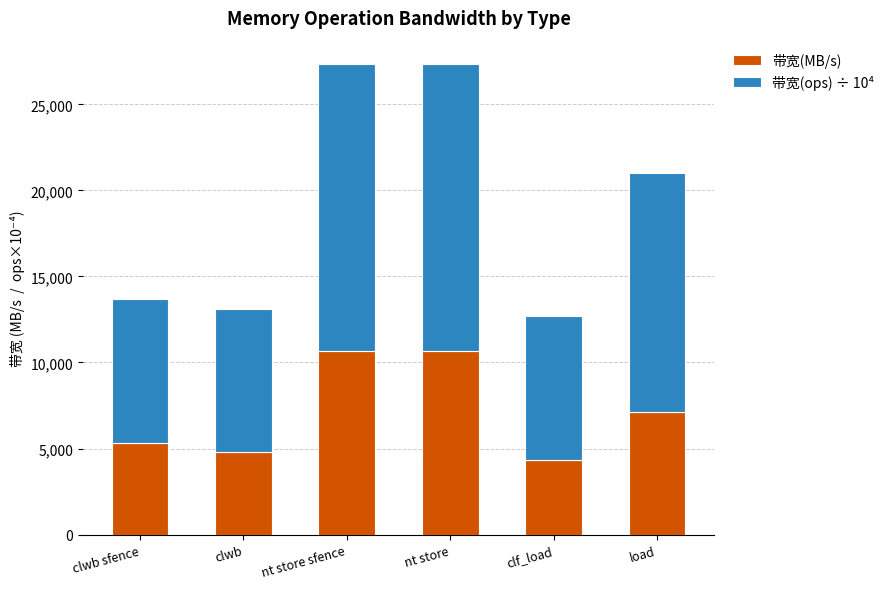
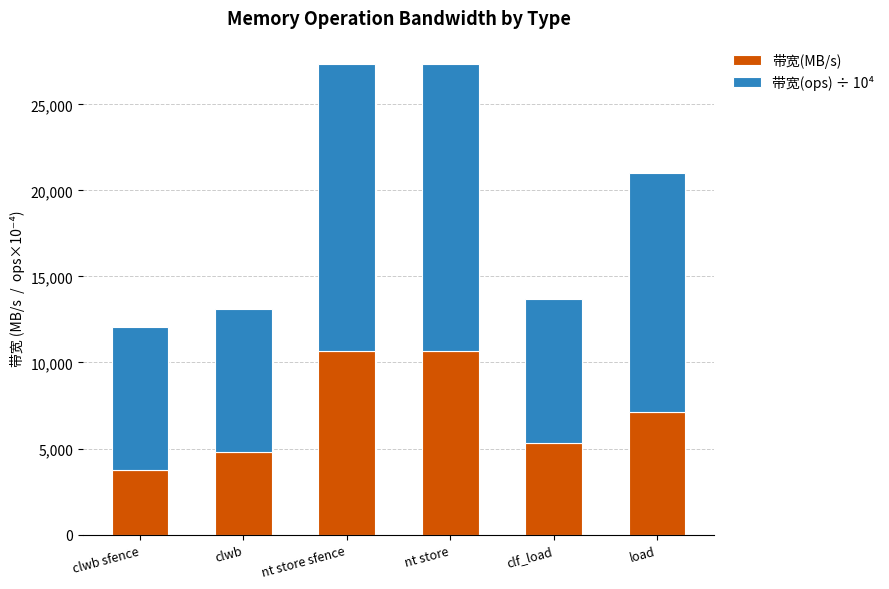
  {
    "带宽(MB/s)": {
-     "clwb sfence": "5,300",
+     "clwb sfence": "3,700",
      "clwb": "4,800",
      "nt store sfence": "10,700",
      "nt store": "10,700",
-     "clf_load": "4,300",
+     "clf_load": "5,300",
      "load": "7,100"
    },
    "带宽(ops) ÷ 10⁴": {
      "clwb sfence": "8,300",
      "clwb": "8,300",
      "nt store sfence": "16,700",
      "nt store": "16,700",
      "clf_load": "8,300",
      "load": "13,900"
    }
  }
